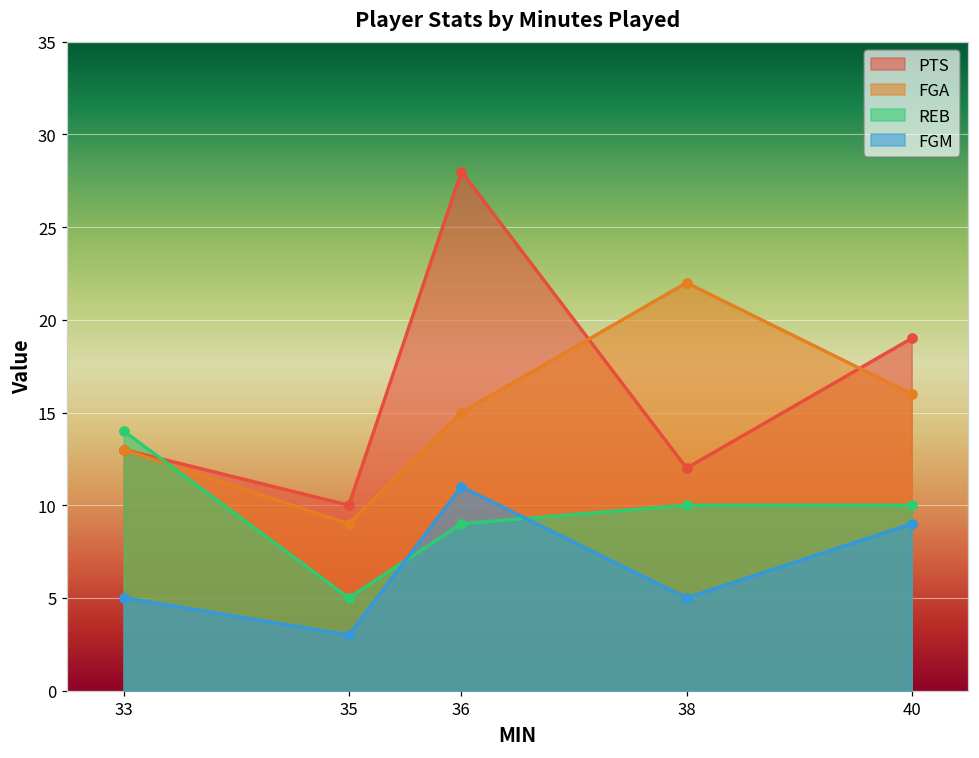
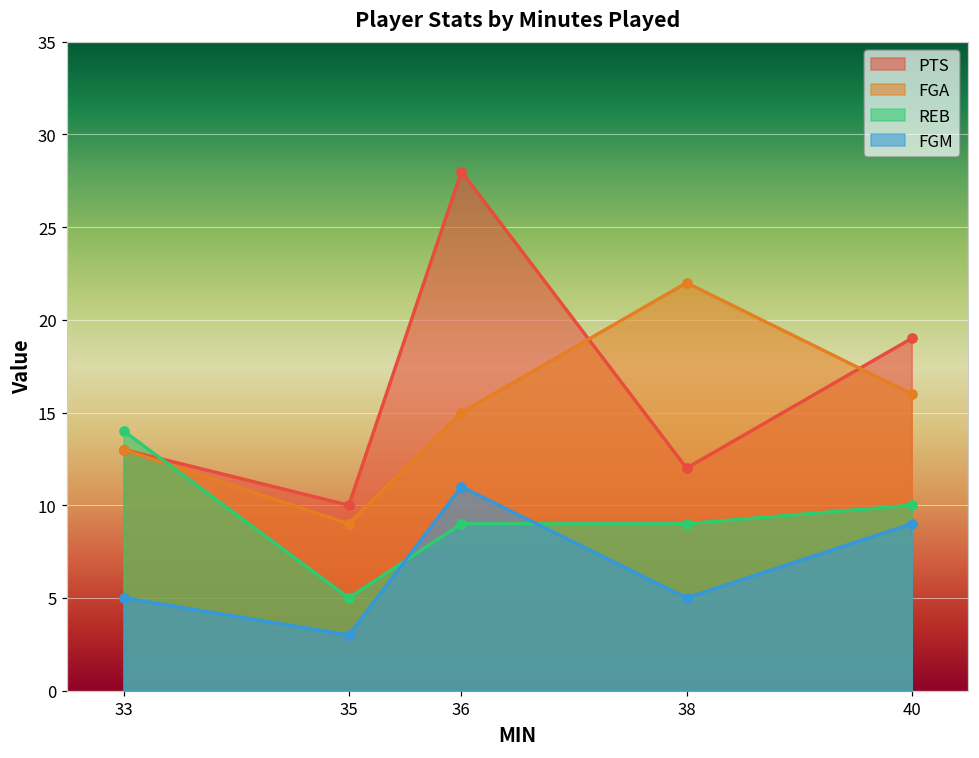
  {
    "REB": {
      "33": 14,
      "35": 5,
      "36": 9,
-     "38": 10,
+     "38": 9,
      "40": 10
    },
    "FGM": {
      "33": 5,
      "35": 3,
      "36": 11,
      "38": 5,
      "40": 9
    }
  }
